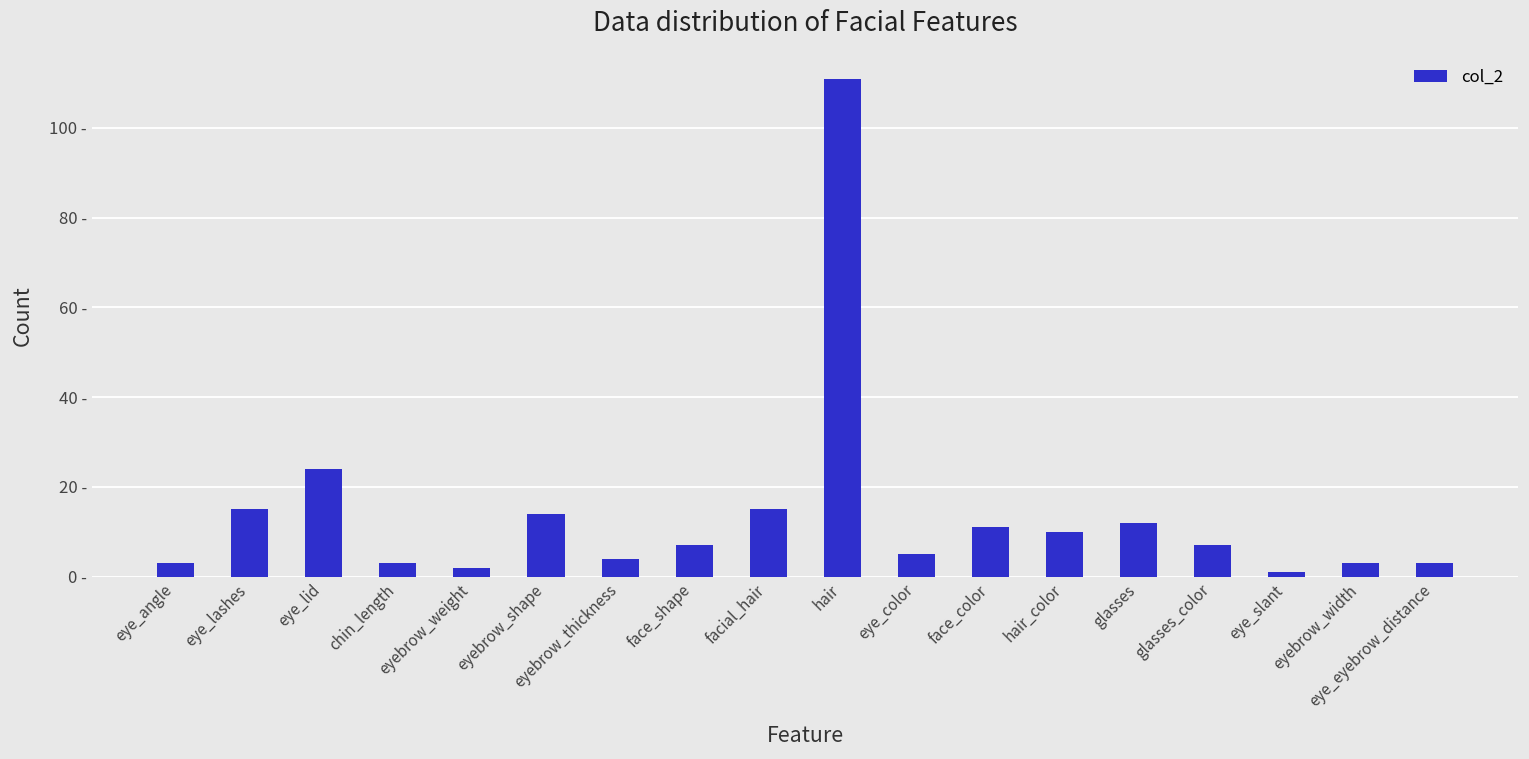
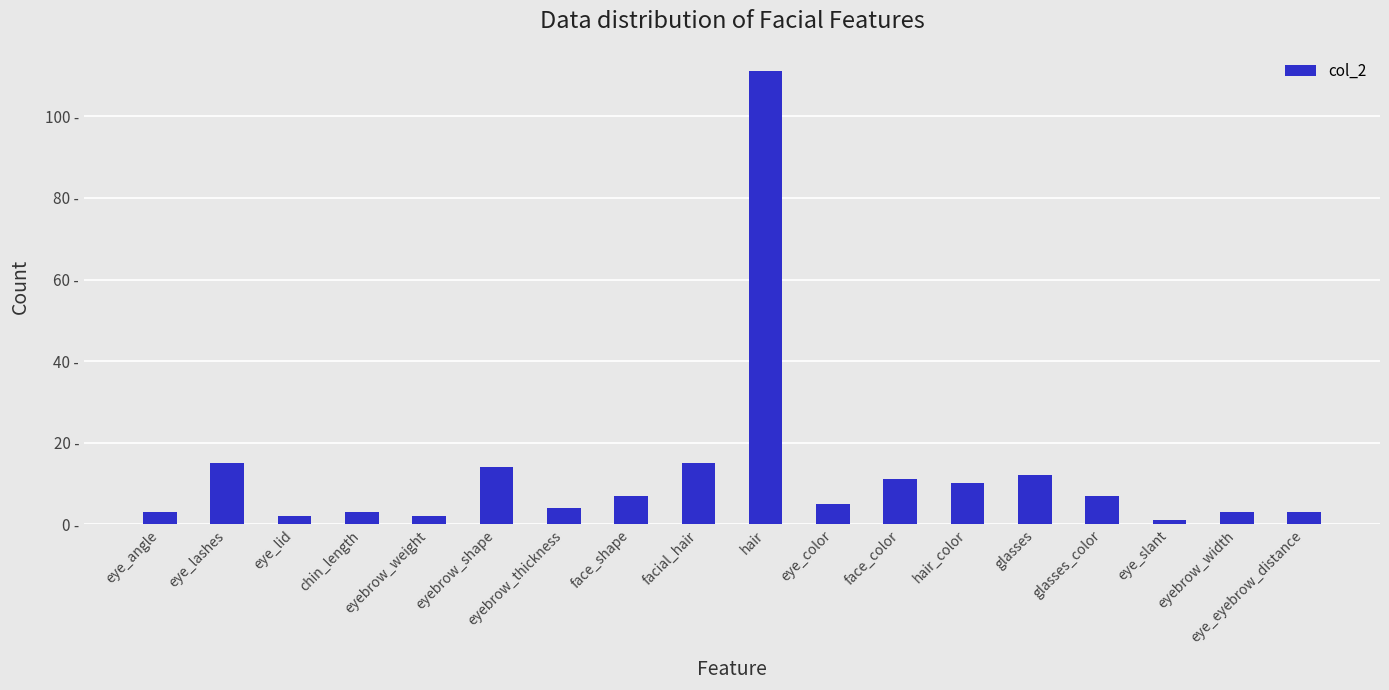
  {
    "eye_angle": "3 -",
    "eye_lashes": "15 -",
-   "eye_lid": "24 -",
+   "eye_lid": "2 -",
    "chin_length": "3 -",
    "eyebrow_weight": "2 -",
    "eyebrow_shape": "14 -",
    "eyebrow_thickness": "4 -",
    "face_shape": "7 -",
    "facial_hair": "15 -",
    "hair": "111 -",
    "eye_color": "5 -",
    "face_color": "11 -",
    "hair_color": "10 -",
    "glasses": "12 -",
    "glasses_color": "7 -",
    "eye_slant": "1 -",
    "eyebrow_width": "3 -",
    "eye_eyebrow_distance": "3 -"
  }
